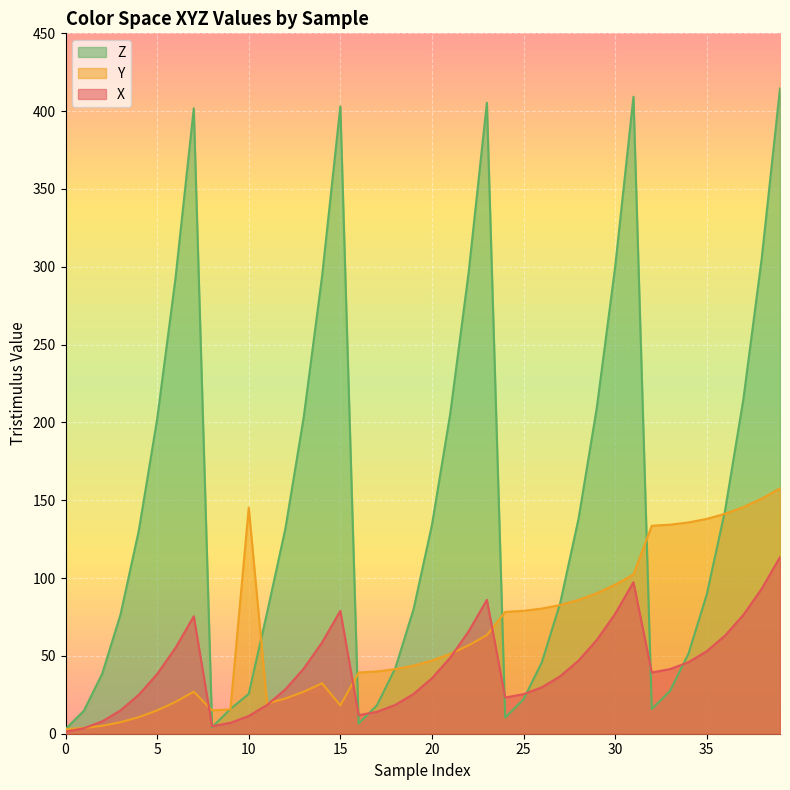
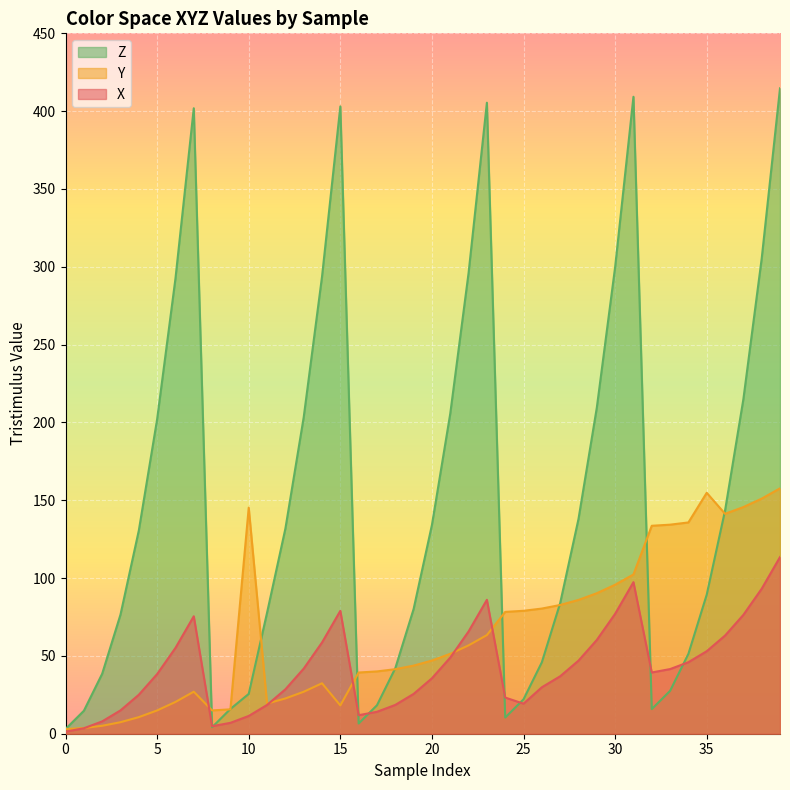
  {
    "Z": {
      "5": 202,
      "10": 26,
      "15": 403,
      "20": 134,
      "25": 22,
      "30": 300,
      "35": 89
    },
    "Y": {
      "5": 15,
      "10": 145,
      "15": 18,
      "20": 47,
      "25": 79,
      "30": 96,
-     "35": 138
+     "35": 155
    },
    "X": {
      "0": 1,
      "5": 38,
      "10": 11,
      "15": 79,
      "20": 36,
-     "25": 25,
+     "25": 19,
      "30": 77,
      "35": 53
    }
  }
